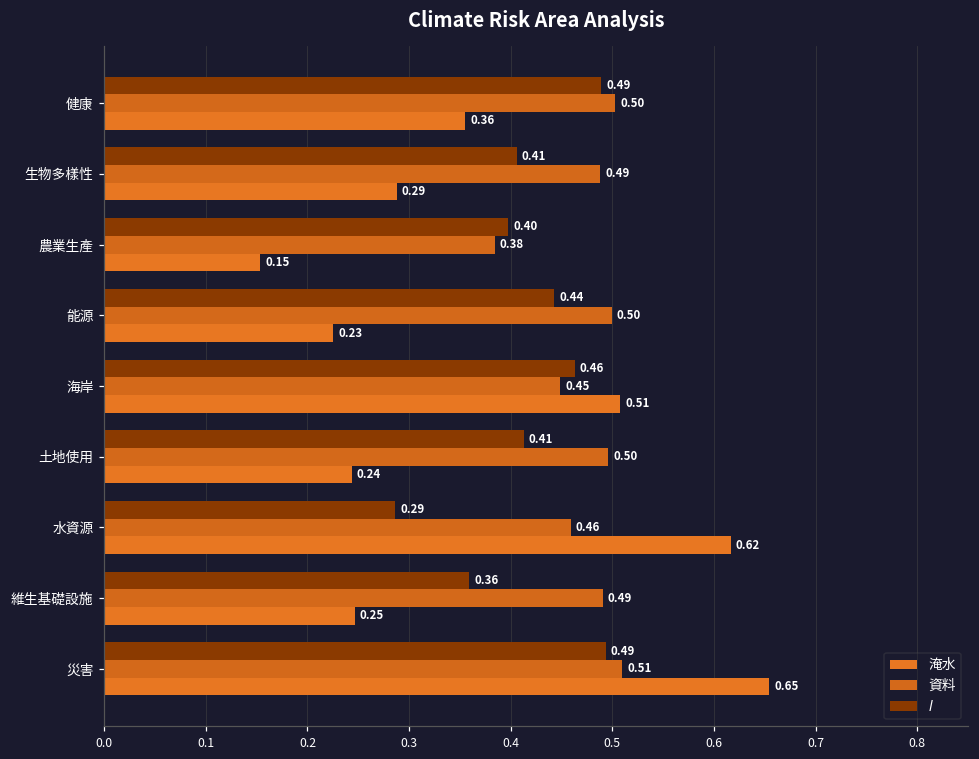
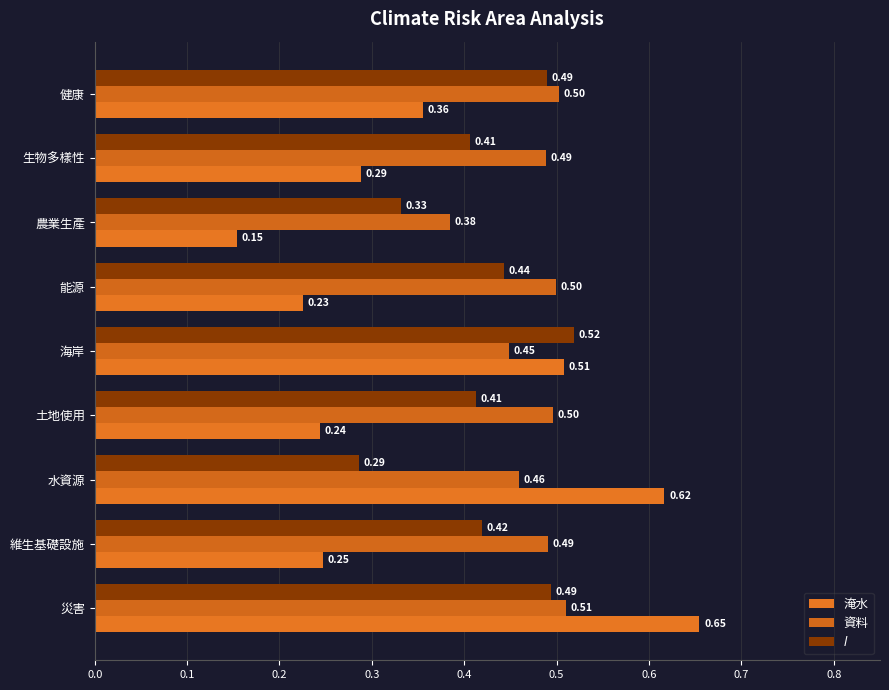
  {
    "𝑙": {
      "健康": 0.49,
      "生物多樣性": 0.41,
-     "農業生產": 0.40,
+     "農業生產": 0.33,
      "能源": 0.44,
-     "海岸": 0.46,
+     "海岸": 0.52,
      "土地使用": 0.41,
      "水資源": 0.29,
-     "維生基礎設施": 0.36,
+     "維生基礎設施": 0.42,
      "災害": 0.49
    }
  }
